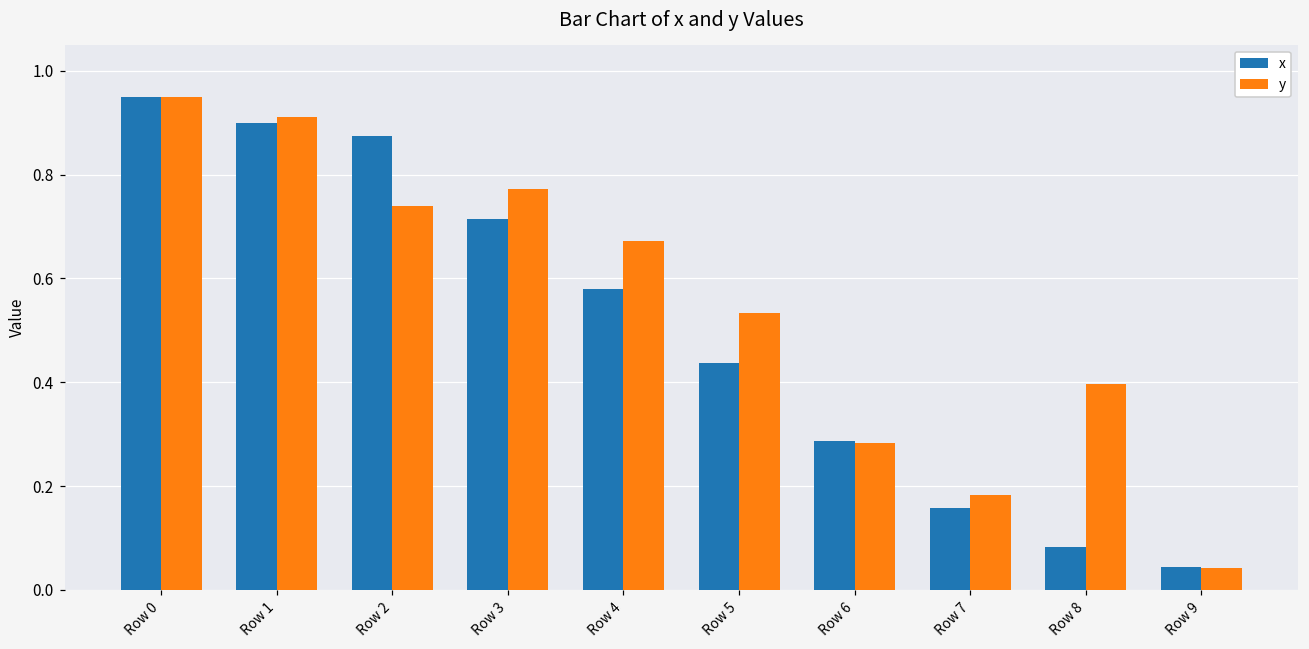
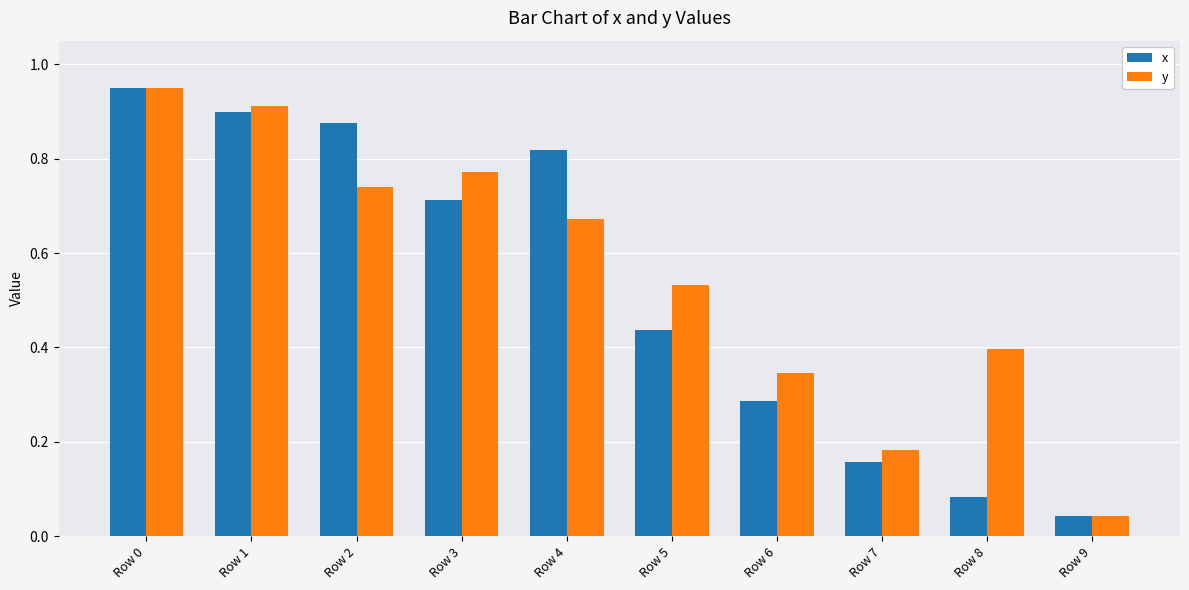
  {
    "x": {
      "Row 0": 0.95,
      "Row 1": 0.90,
      "Row 2": 0.87,
      "Row 3": 0.71,
-     "Row 4": 0.58,
+     "Row 4": 0.82,
      "Row 5": 0.44,
      "Row 6": 0.29,
      "Row 7": 0.16,
      "Row 8": 0.08,
      "Row 9": 0.04
    },
    "y": {
      "Row 0": 0.95,
      "Row 1": 0.91,
      "Row 2": 0.74,
      "Row 3": 0.77,
      "Row 4": 0.67,
      "Row 5": 0.53,
-     "Row 6": 0.28,
+     "Row 6": 0.35,
      "Row 7": 0.18,
      "Row 8": 0.40,
      "Row 9": 0.04
    }
  }
